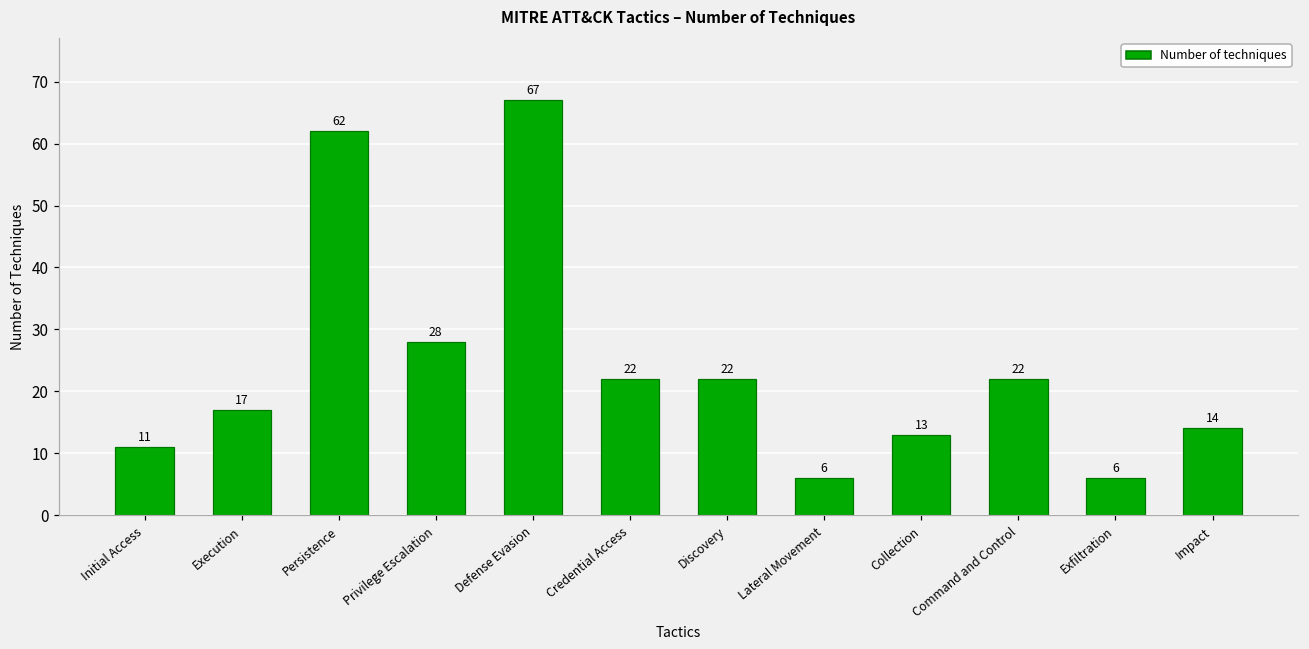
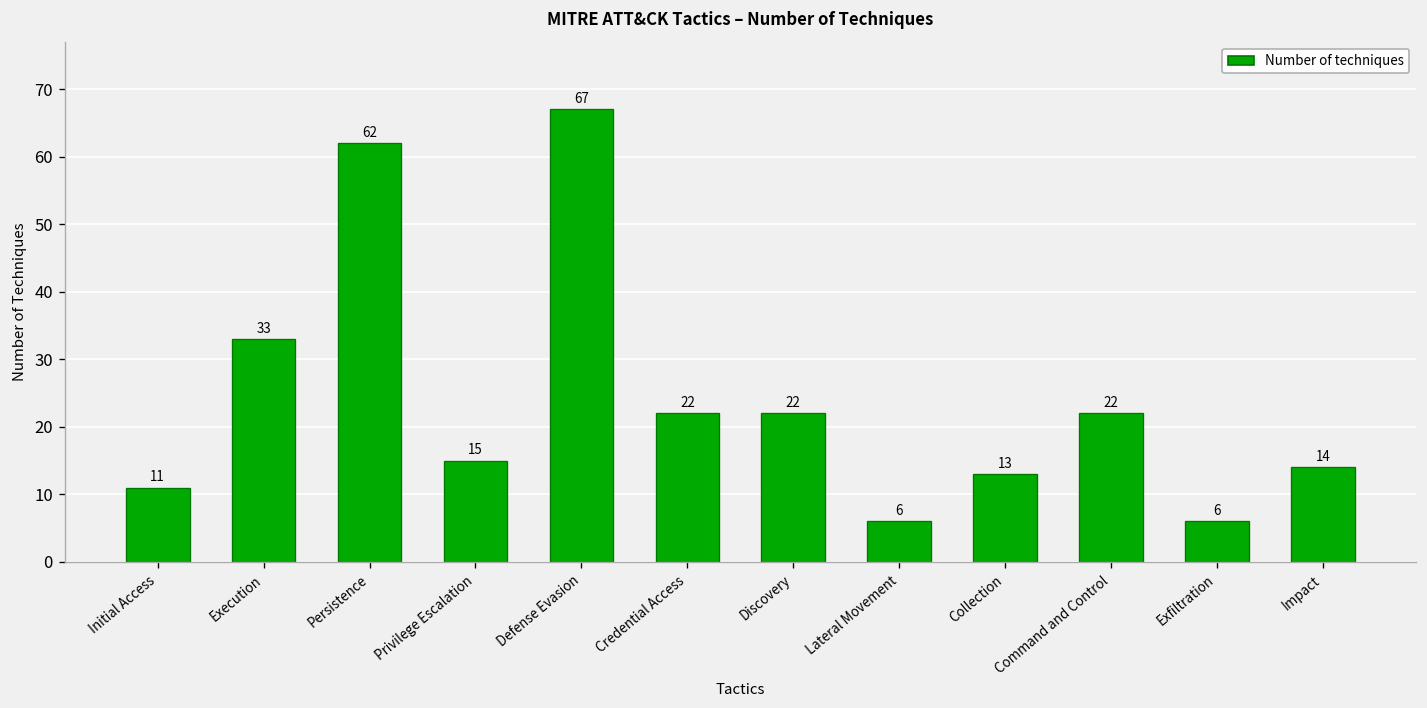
  {
    "Initial Access": 11,
-   "Execution": 17,
+   "Execution": 33,
    "Persistence": 62,
-   "Privilege Escalation": 28,
+   "Privilege Escalation": 15,
    "Defense Evasion": 67,
    "Credential Access": 22,
    "Discovery": 22,
    "Lateral Movement": 6,
    "Collection": 13,
    "Command and Control": 22,
    "Exfiltration": 6,
    "Impact": 14
  }
